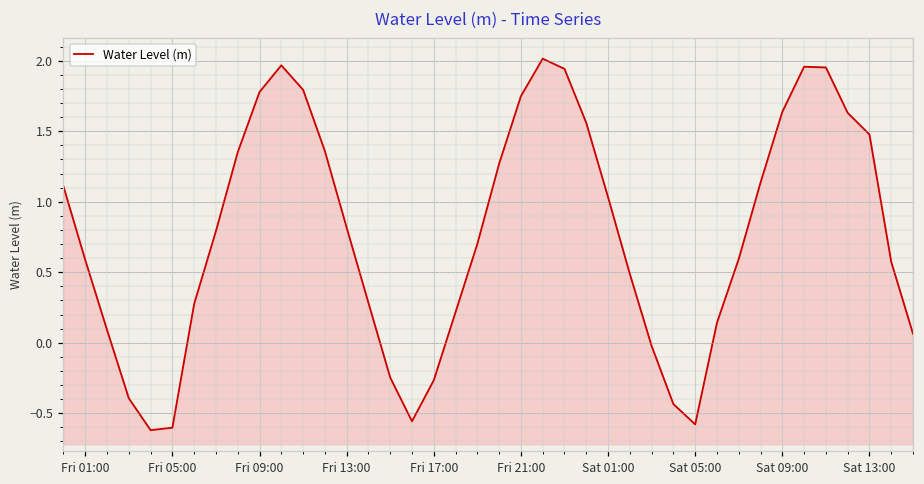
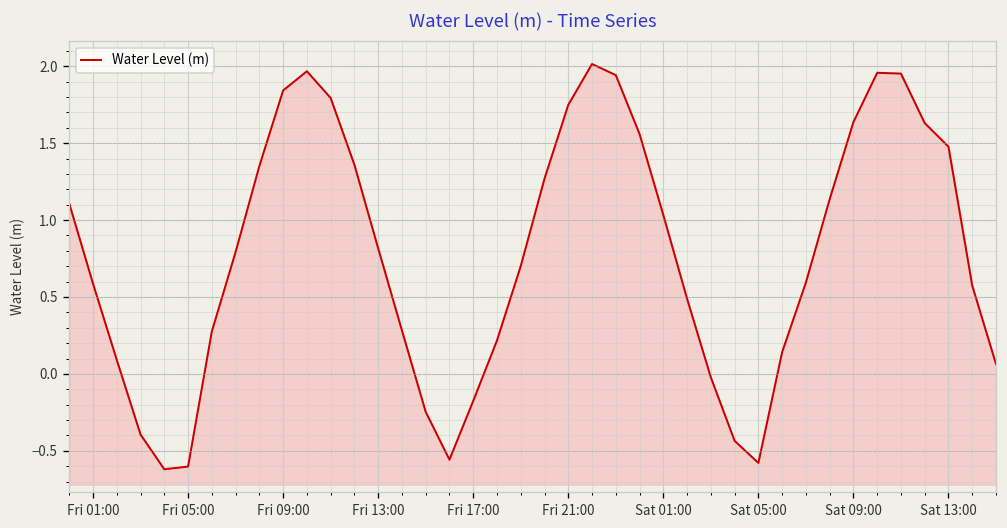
  {
    "Fri 01:00": 0.59,
    "Fri 05:00": -0.60,
-   "Fri 09:00": 1.78,
+   "Fri 09:00": 1.84,
    "Fri 13:00": 0.82,
-   "Fri 17:00": -0.27,
+   "Fri 17:00": -0.18,
    "Fri 21:00": 1.75,
    "Sat 01:00": 1.03,
    "Sat 05:00": -0.58,
    "Sat 09:00": 1.64,
    "Sat 13:00": 1.48
  }
